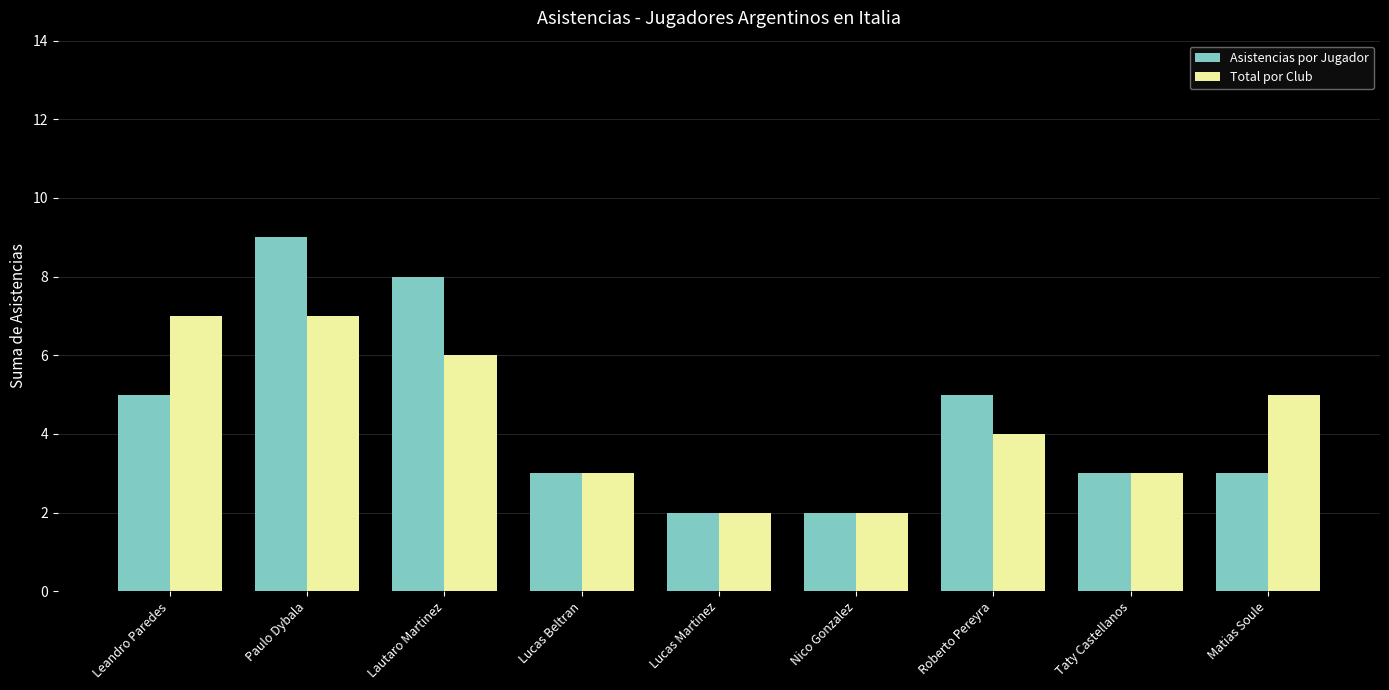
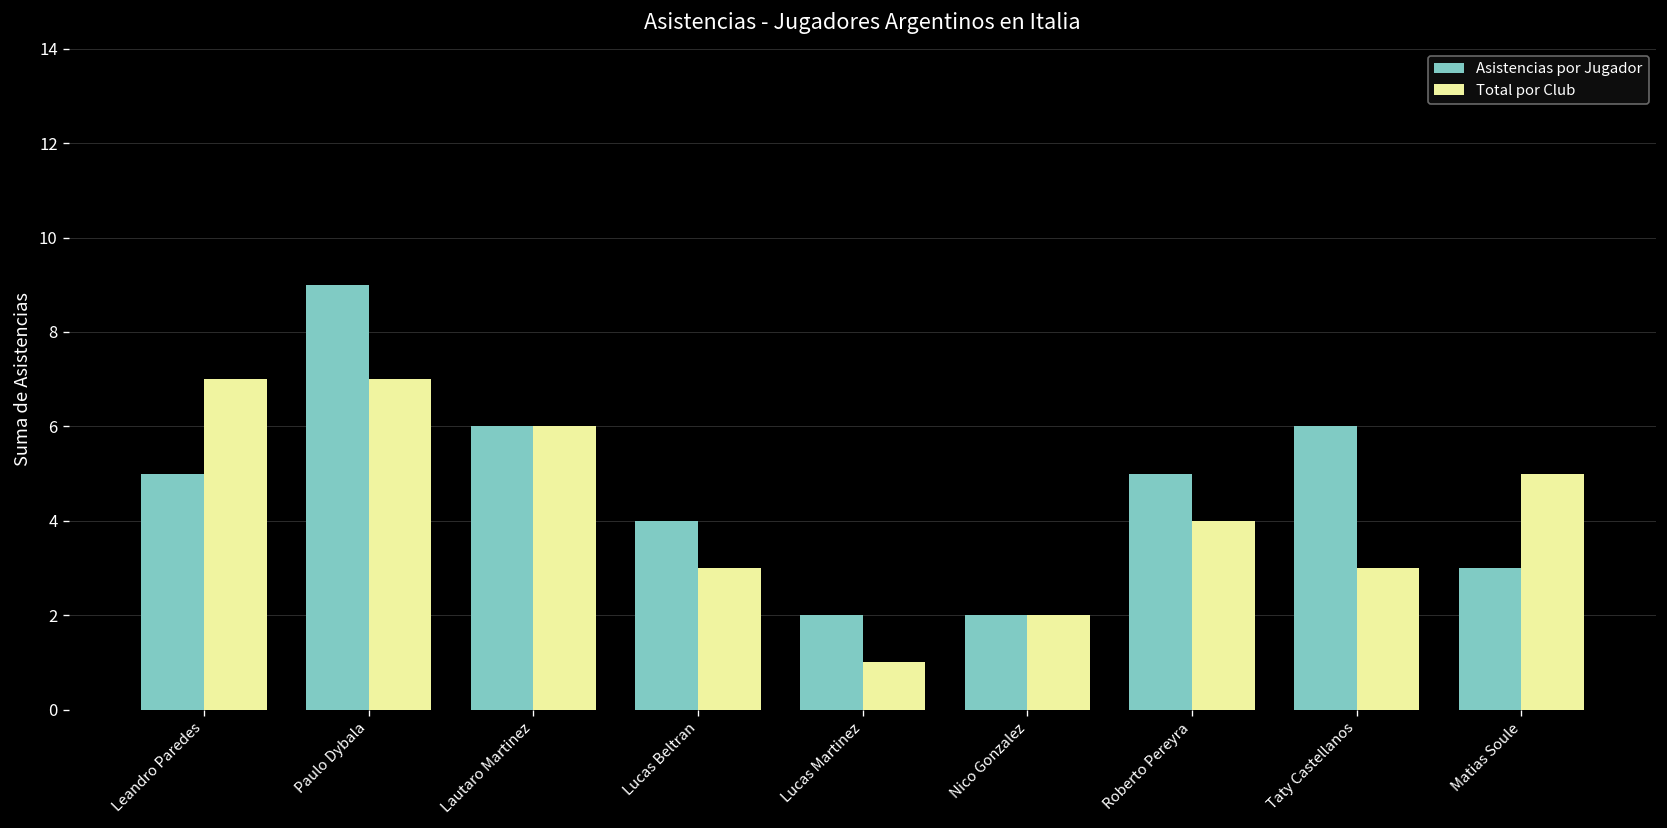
  {
    "Asistencias por Jugador": {
      "Leandro Paredes": 5,
      "Paulo Dybala": 9,
-     "Lautaro Martinez": 8,
-     "Lucas Beltran": 3,
+     "Lautaro Martinez": 6,
+     "Lucas Beltran": 4,
      "Lucas Martinez": 2,
      "Nico Gonzalez": 2,
      "Roberto Pereyra": 5,
-     "Taty Castellanos": 3,
+     "Taty Castellanos": 6,
      "Matias Soule": 3
    },
    "Total por Club": {
      "Leandro Paredes": 7,
      "Paulo Dybala": 7,
      "Lautaro Martinez": 6,
      "Lucas Beltran": 3,
-     "Lucas Martinez": 2,
+     "Lucas Martinez": 1,
      "Nico Gonzalez": 2,
      "Roberto Pereyra": 4,
      "Taty Castellanos": 3,
      "Matias Soule": 5
    }
  }
